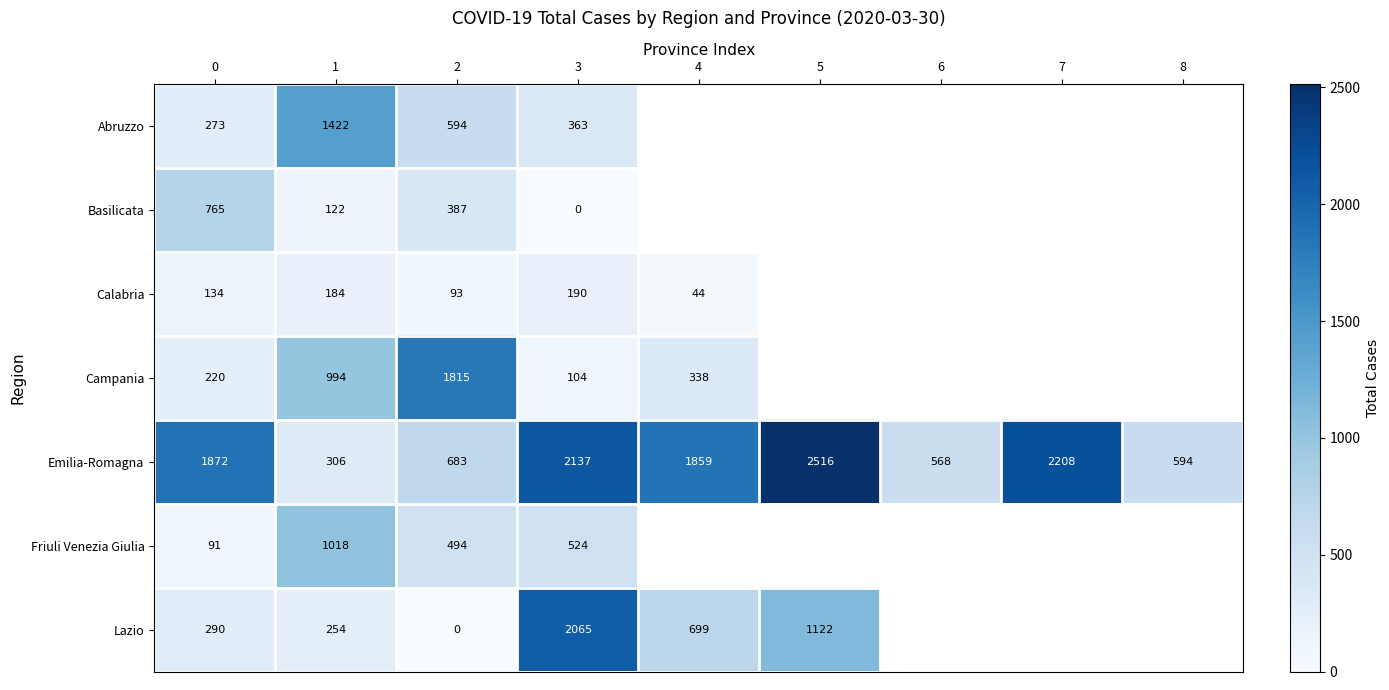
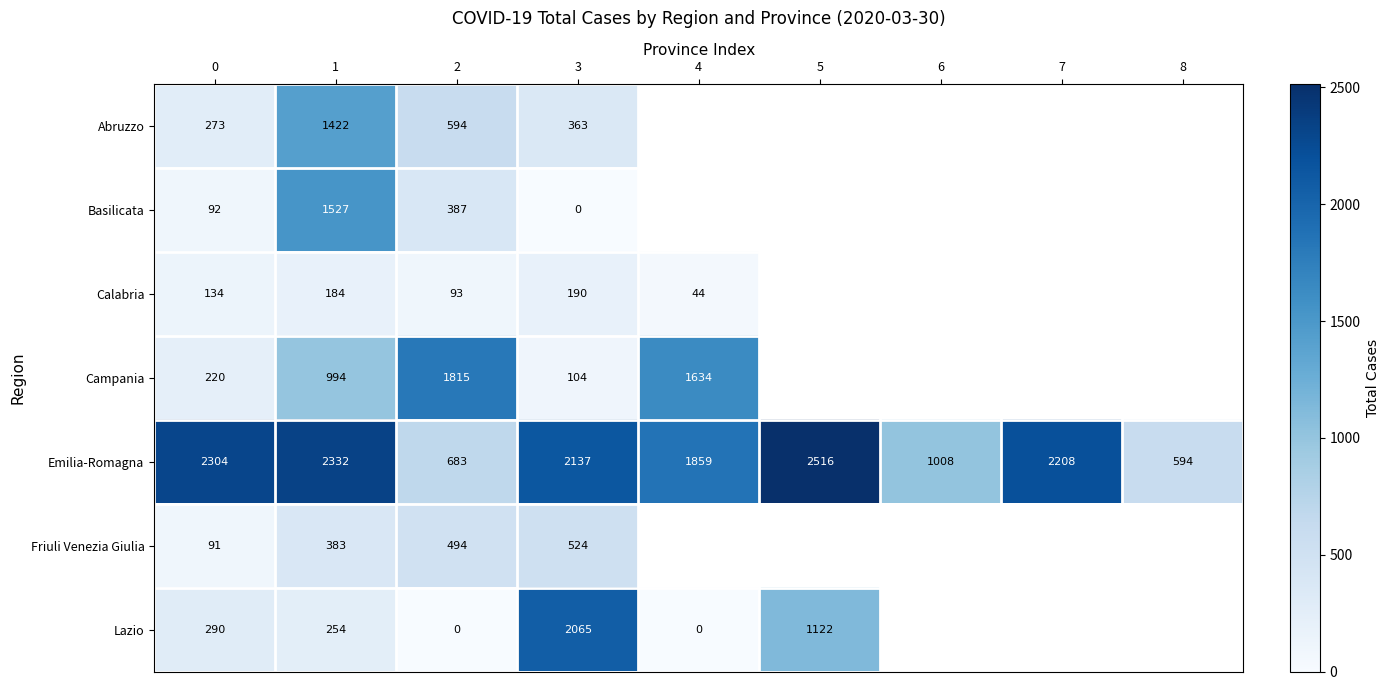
  {
    "Abruzzo": {
      "0": 273,
      "1": 1422,
      "2": 594,
      "3": 363
    },
    "Basilicata": {
-     "0": 765,
-     "1": 122,
+     "0": 92,
+     "1": 1527,
      "2": 387,
      "3": 0
    },
    "Calabria": {
      "0": 134,
      "1": 184,
      "2": 93,
      "3": 190,
      "4": 44
    },
    "Campania": {
      "0": 220,
      "1": 994,
      "2": 1815,
      "3": 104,
-     "4": 338
+     "4": 1634
    },
    "Emilia-Romagna": {
-     "0": 1872,
-     "1": 306,
+     "0": 2304,
+     "1": 2332,
      "2": 683,
      "3": 2137,
      "4": 1859,
      "5": 2516,
-     "6": 568,
+     "6": 1008,
      "7": 2208,
      "8": 594
    },
    "Friuli Venezia Giulia": {
      "0": 91,
-     "1": 1018,
+     "1": 383,
      "2": 494,
      "3": 524
    },
    "Lazio": {
      "0": 290,
      "1": 254,
      "2": 0,
      "3": 2065,
-     "4": 699,
+     "4": 0,
      "5": 1122
    }
  }
